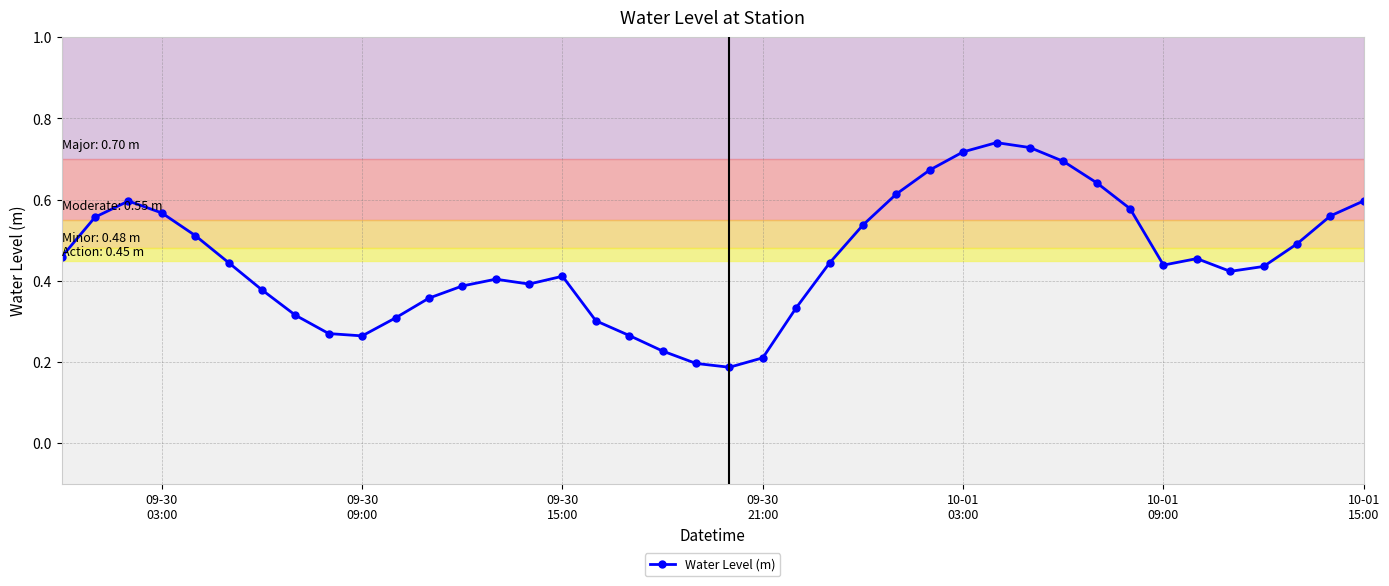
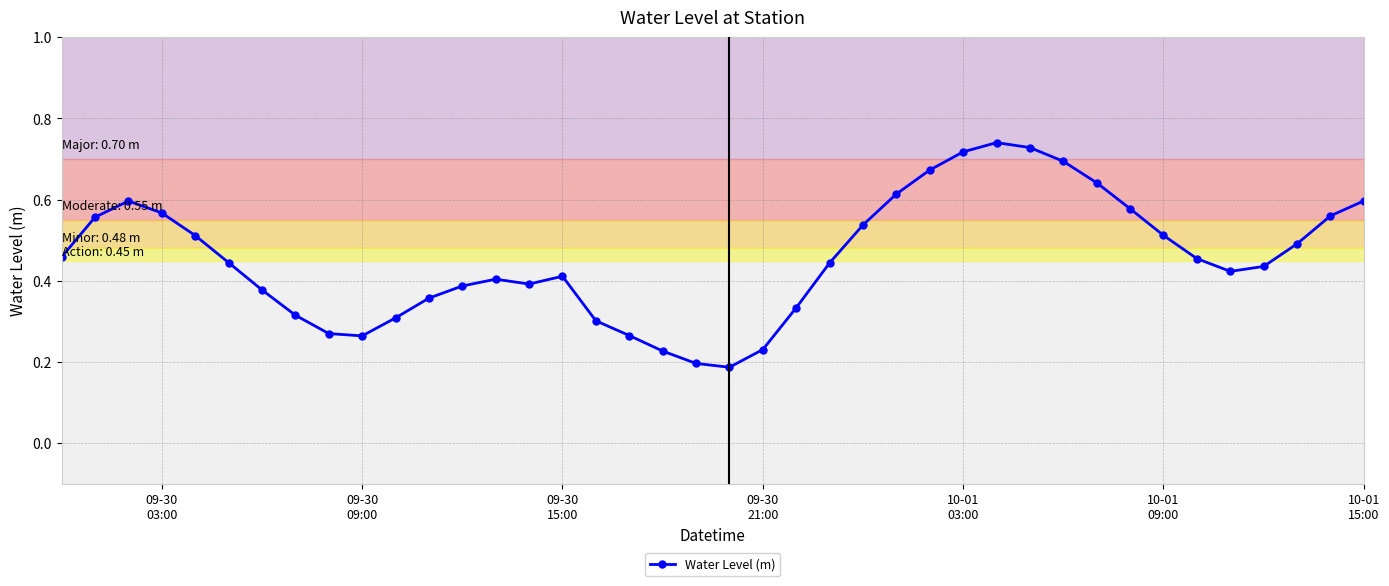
  {
    "09-30 03:00": 0.57,
    "09-30 09:00": 0.26,
    "09-30 15:00": 0.41,
-   "09-30 21:00": 0.21,
+   "09-30 21:00": 0.23,
    "10-01 03:00": 0.72,
-   "10-01 09:00": 0.44,
+   "10-01 09:00": 0.51,
    "10-01 15:00": 0.60
  }
